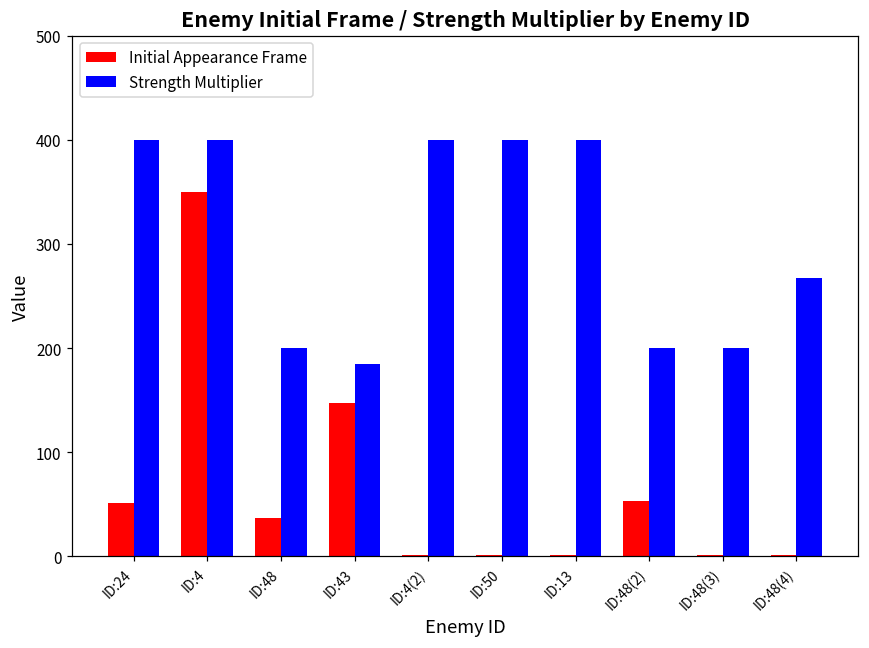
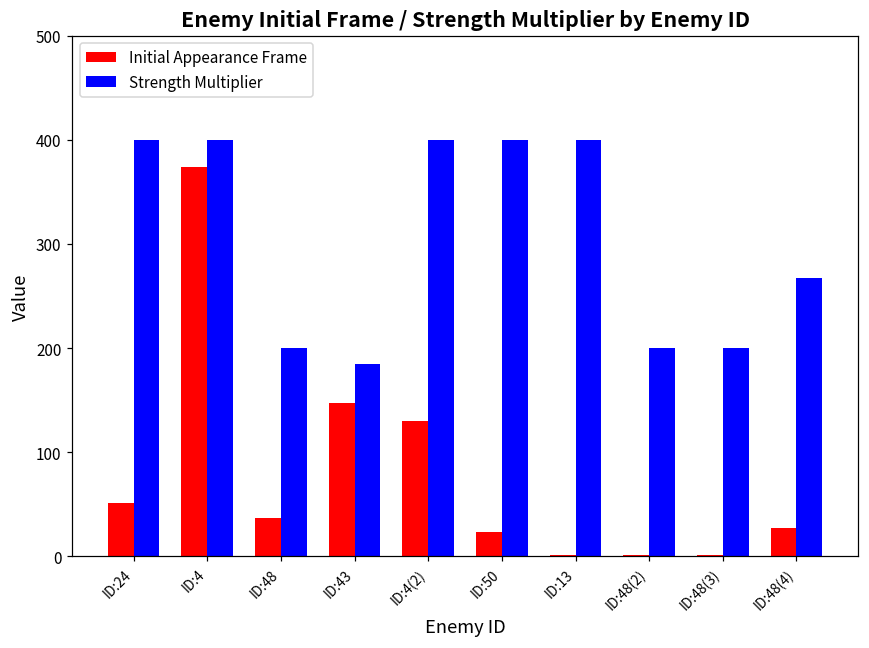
  {
    "Initial Appearance Frame": {
      "ID:24": 50,
-     "ID:4": 350,
+     "ID:4": 370,
      "ID:48": 40,
      "ID:43": 150,
-     "ID:4(2)": 0,
-     "ID:50": 0,
-     "ID:48(2)": 50,
-     "ID:48(4)": 0
+     "ID:4(2)": 130,
+     "ID:50": 20,
+     "ID:48(2)": 0,
+     "ID:48(4)": 30
    },
    "Strength Multiplier": {
      "ID:24": 400,
      "ID:4": 400,
      "ID:48": 200,
      "ID:43": 190,
      "ID:4(2)": 400,
      "ID:50": 400,
      "ID:13": 400,
      "ID:48(2)": 200,
      "ID:48(3)": 200,
      "ID:48(4)": 270
    }
  }
